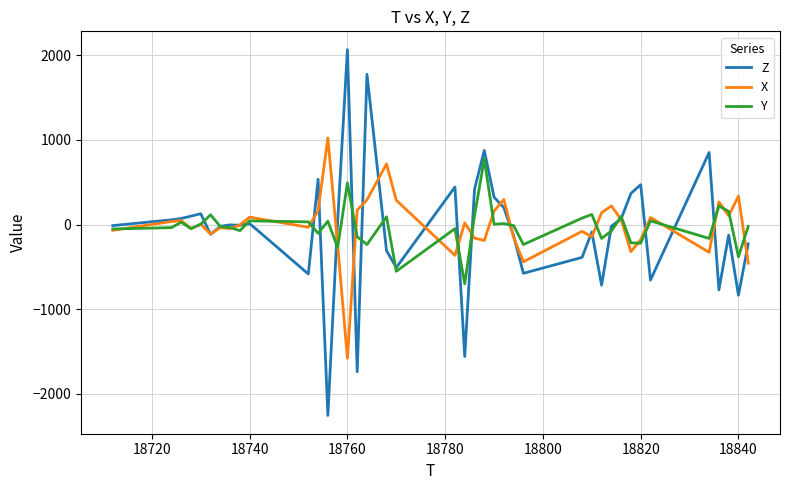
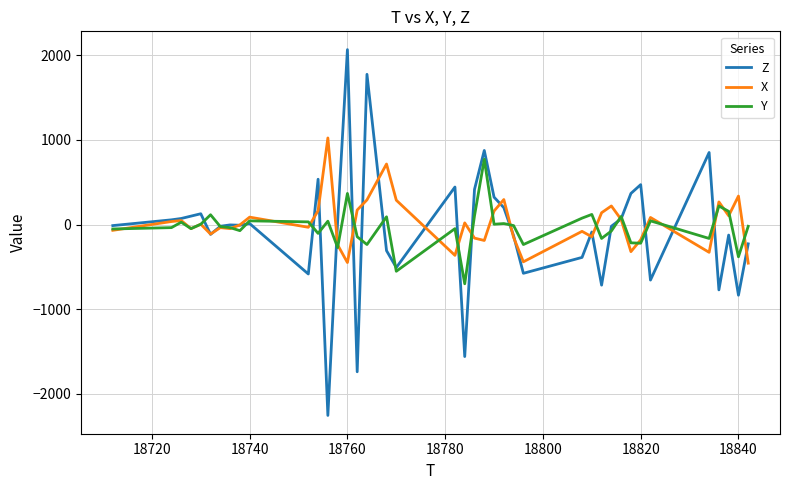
  {
    "Z": {
      "18740": 0,
      "18760": 2100,
      "18820": 500,
      "18840": -800
    },
    "X": {
      "18740": 100,
-     "18760": -1600,
+     "18760": -400,
      "18820": -200,
      "18840": 300
    },
    "Y": {
      "18740": 0,
-     "18760": 500,
+     "18760": 400,
      "18820": -200,
      "18840": -400
    }
  }
